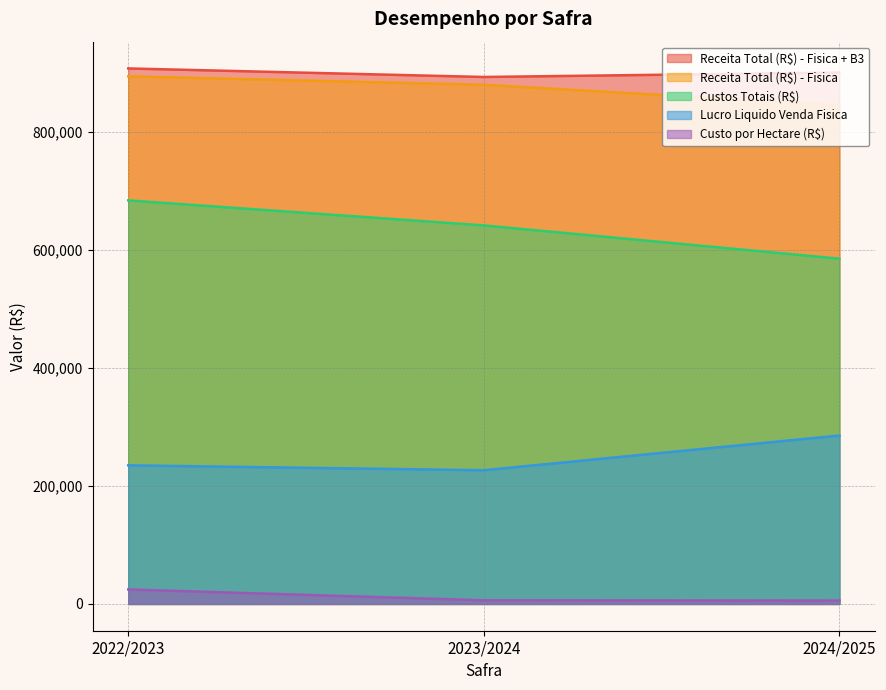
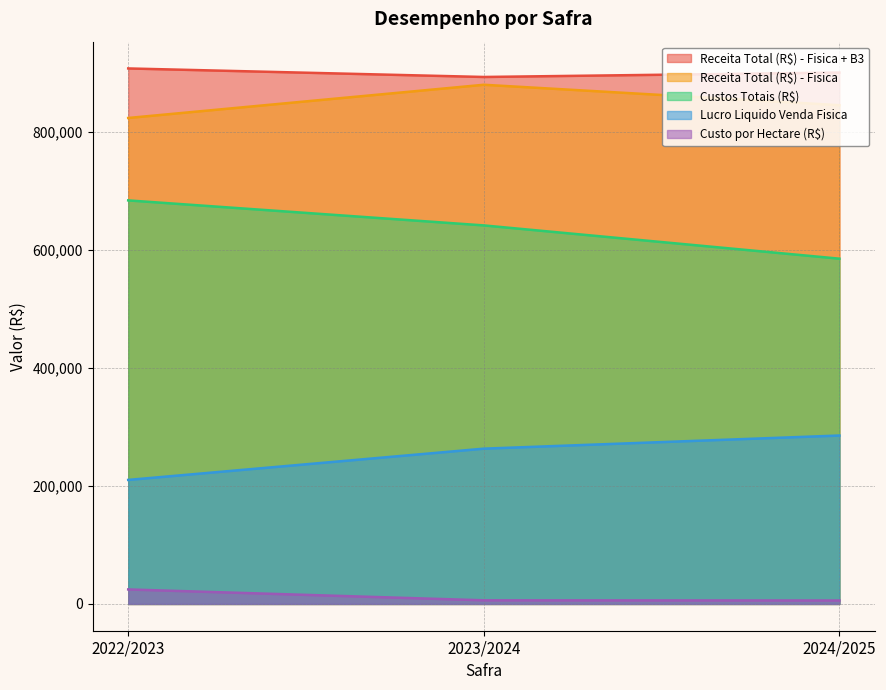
  {
    "Receita Total (R$) - Fisica + B3": {
      "2022/2023": "910,000",
      "2023/2024": "890,000"
    },
    "Receita Total (R$) - Fisica": {
-     "2022/2023": "890,000",
+     "2022/2023": "820,000",
      "2023/2024": "880,000"
    },
    "Custos Totais (R$)": {
      "2022/2023": "680,000",
      "2023/2024": "640,000",
      "2024/2025": "590,000"
    },
    "Lucro Liquido Venda Fisica": {
-     "2022/2023": "240,000",
-     "2023/2024": "230,000",
+     "2022/2023": "210,000",
+     "2023/2024": "260,000",
      "2024/2025": "290,000"
    },
    "Custo por Hectare (R$)": {
      "2022/2023": "20,000",
      "2023/2024": "10,000",
      "2024/2025": "10,000"
    }
  }
